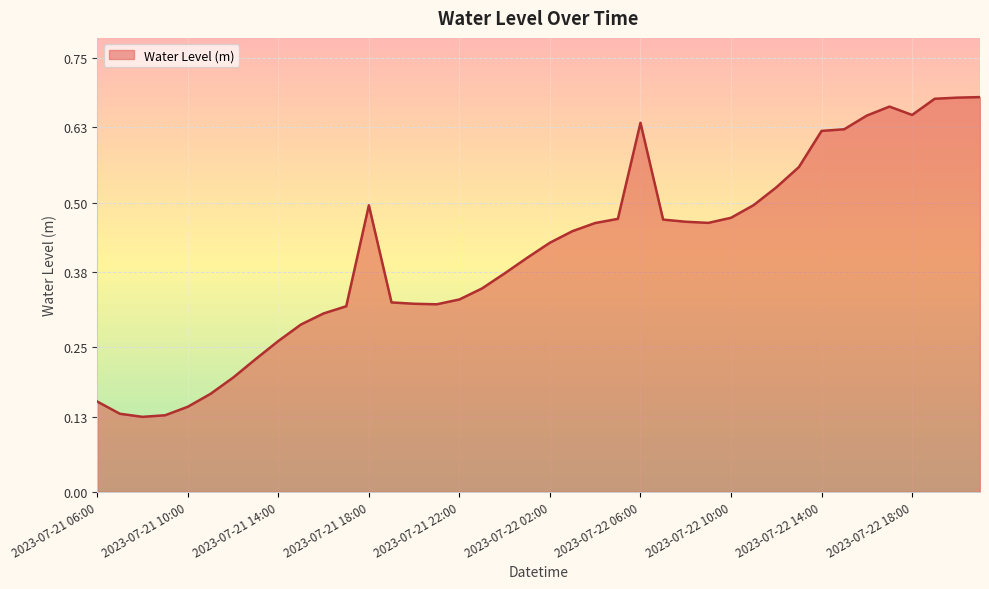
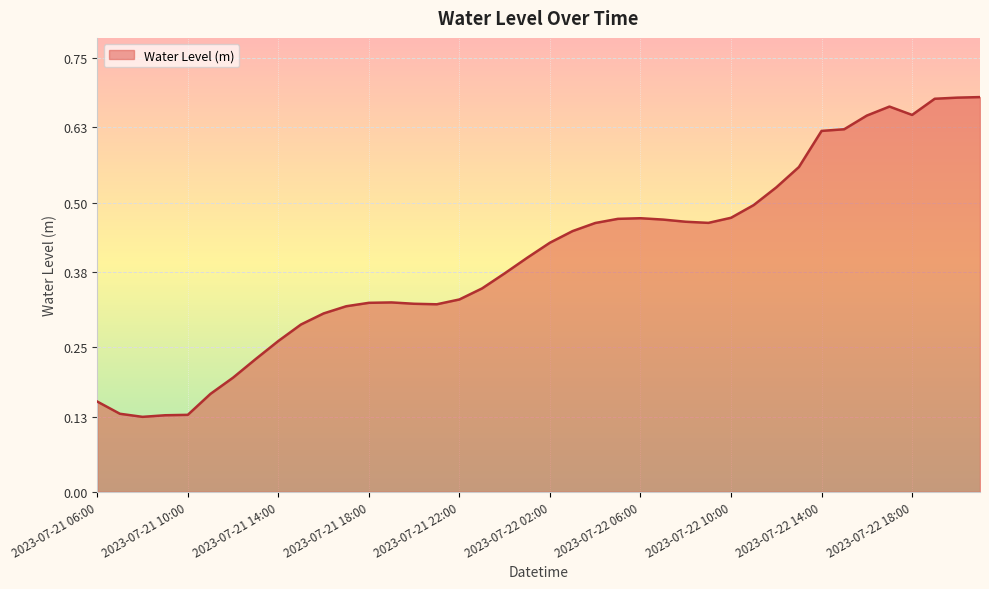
  {
    "2023-07-21 06:00": 0.16,
-   "2023-07-21 10:00": 0.15,
+   "2023-07-21 10:00": 0.13,
    "2023-07-21 14:00": 0.26,
-   "2023-07-21 18:00": 0.50,
+   "2023-07-21 18:00": 0.33,
    "2023-07-21 22:00": 0.33,
    "2023-07-22 02:00": 0.43,
-   "2023-07-22 06:00": 0.64,
+   "2023-07-22 06:00": 0.47,
    "2023-07-22 10:00": 0.47,
    "2023-07-22 14:00": 0.62,
    "2023-07-22 18:00": 0.65
  }
